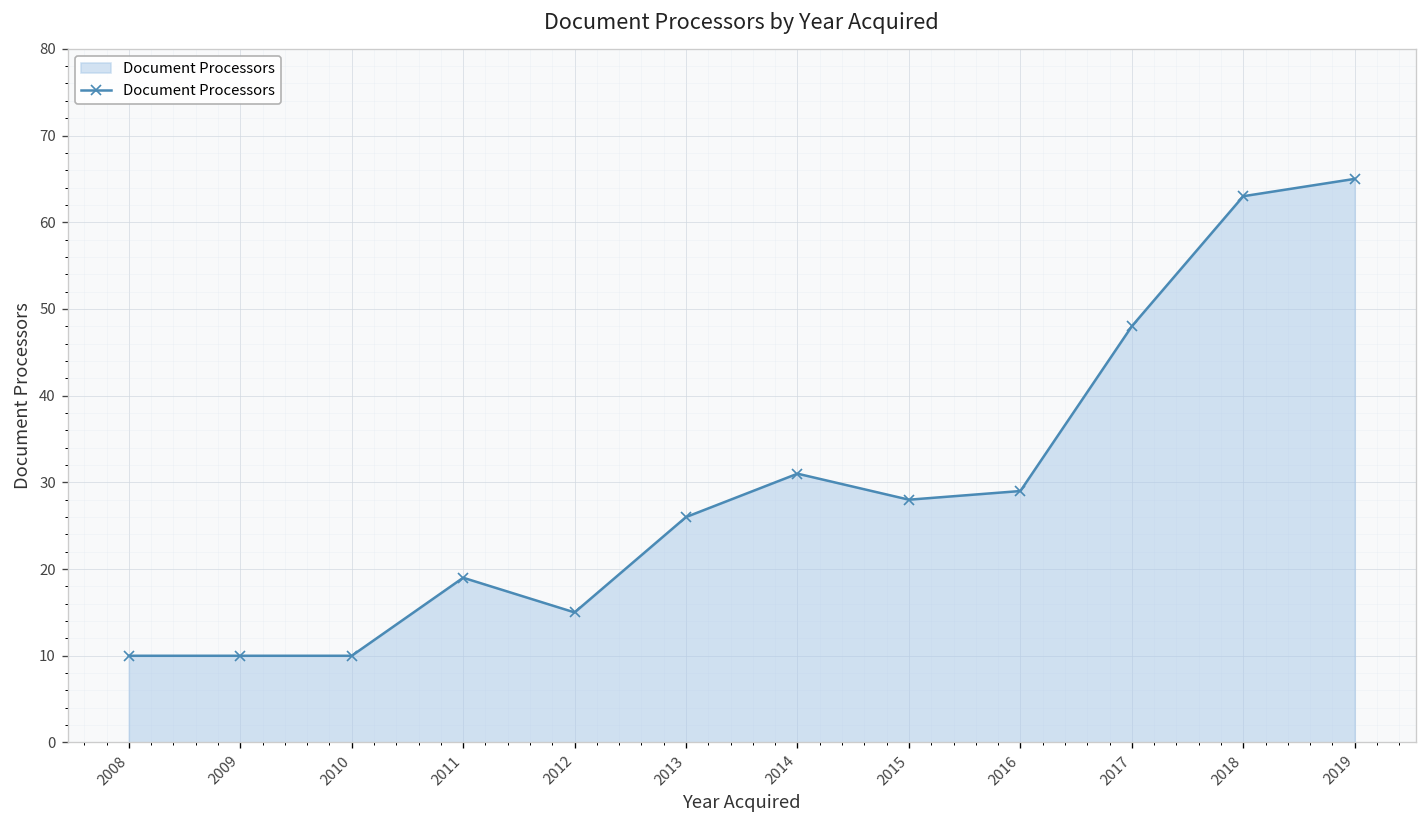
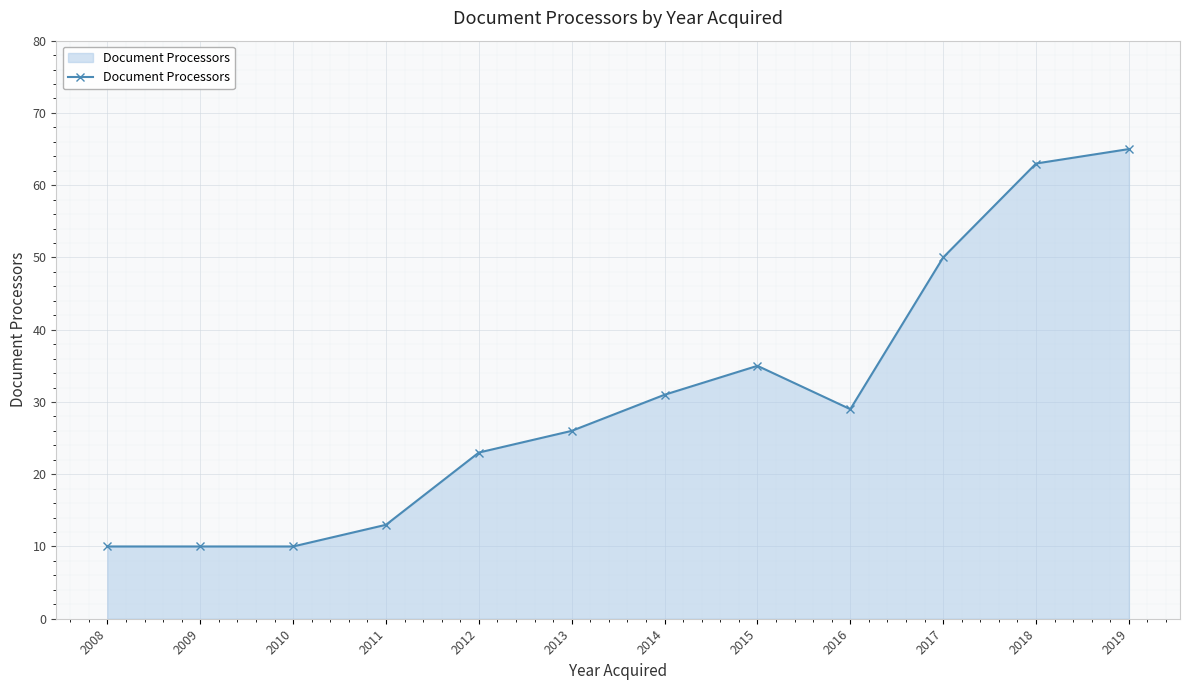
  {
    "2008": 10,
    "2009": 10,
    "2010": 10,
-   "2011": 19,
-   "2012": 15,
+   "2011": 13,
+   "2012": 23,
    "2013": 26,
    "2014": 31,
-   "2015": 28,
+   "2015": 35,
    "2016": 29,
-   "2017": 48,
+   "2017": 50,
    "2018": 63,
    "2019": 65
  }
